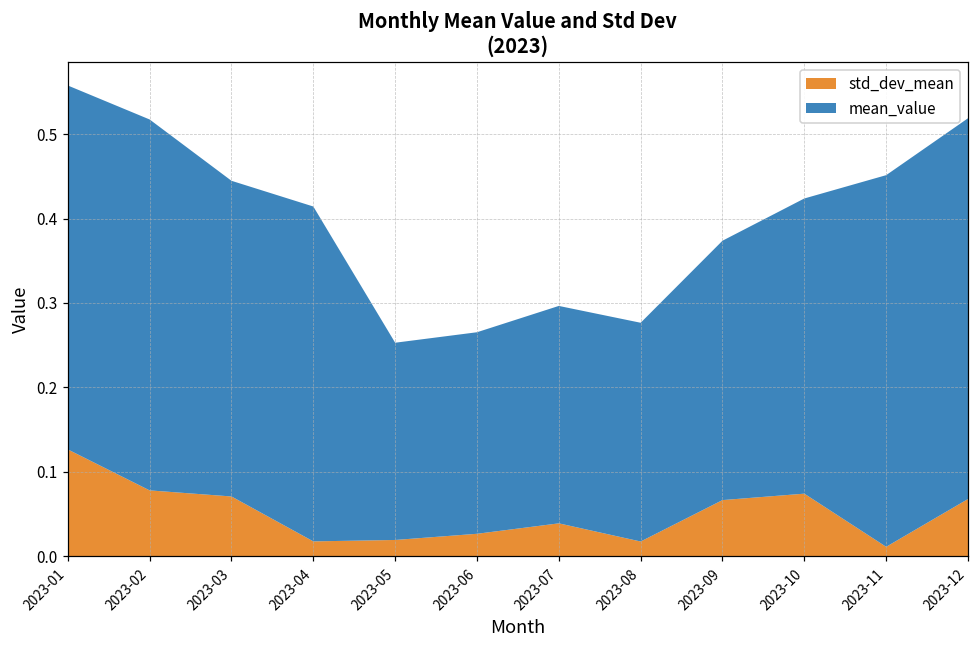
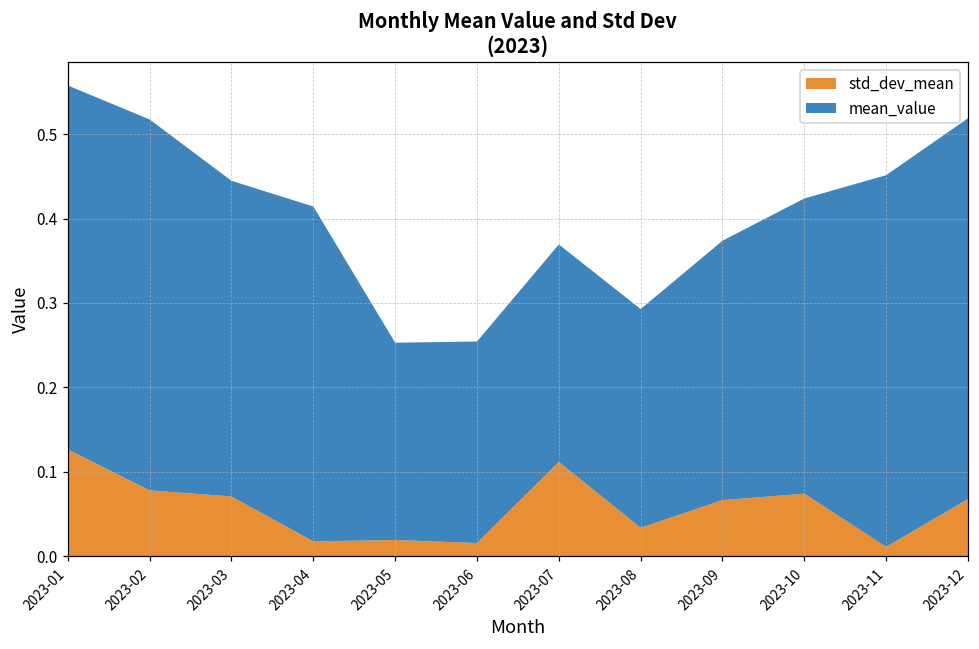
  {
    "std_dev_mean": {
      "2023-01": 0.13,
      "2023-02": 0.08,
      "2023-03": 0.07,
      "2023-04": 0.02,
      "2023-05": 0.02,
-     "2023-06": 0.03,
-     "2023-07": 0.04,
-     "2023-08": 0.02,
+     "2023-06": 0.02,
+     "2023-07": 0.11,
+     "2023-08": 0.03,
      "2023-09": 0.07,
      "2023-10": 0.07,
      "2023-11": 0.01,
      "2023-12": 0.07
    },
    "mean_value": {
      "2023-01": 0.43,
      "2023-02": 0.44,
      "2023-03": 0.37,
      "2023-04": 0.40,
      "2023-05": 0.23,
      "2023-06": 0.24,
      "2023-07": 0.26,
      "2023-08": 0.26,
      "2023-09": 0.31,
      "2023-10": 0.35,
      "2023-11": 0.44,
      "2023-12": 0.45
    }
  }
